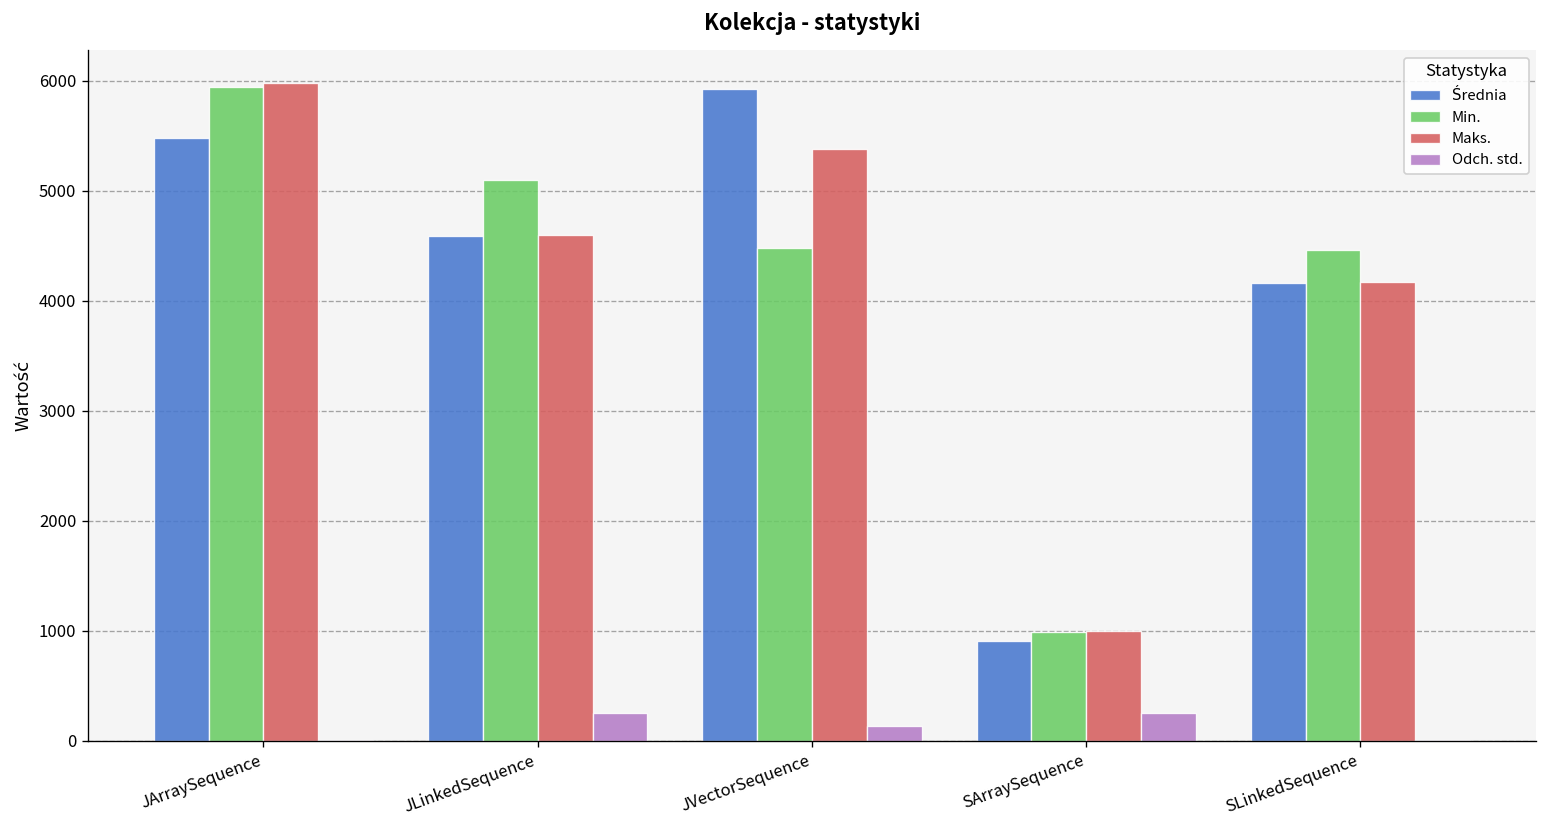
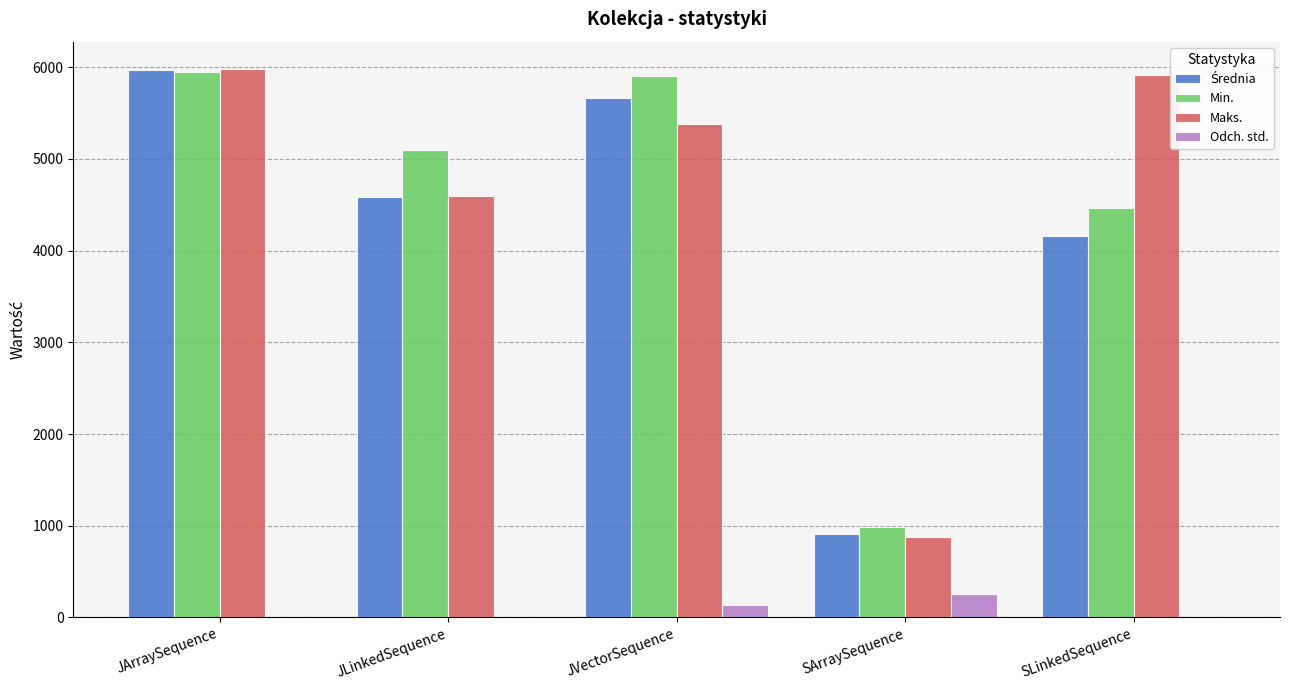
  {
    "Średnia": {
-     "JArraySequence": 5500,
+     "JArraySequence": 6000,
      "JLinkedSequence": 4600,
-     "JVectorSequence": 5900,
+     "JVectorSequence": 5700,
      "SArraySequence": 900,
      "SLinkedSequence": 4200
    },
    "Min.": {
      "JArraySequence": 5900,
      "JLinkedSequence": 5100,
-     "JVectorSequence": 4500,
+     "JVectorSequence": 5900,
      "SArraySequence": 1000,
      "SLinkedSequence": 4500
    },
    "Maks.": {
      "JArraySequence": 6000,
      "JLinkedSequence": 4600,
      "JVectorSequence": 5400,
-     "SArraySequence": 1000,
-     "SLinkedSequence": 4200
+     "SArraySequence": 900,
+     "SLinkedSequence": 5900
    },
    "Odch. std.": {
-     "JLinkedSequence": 300,
+     "JLinkedSequence": 0,
      "JVectorSequence": 100,
      "SArraySequence": 300
    }
  }
